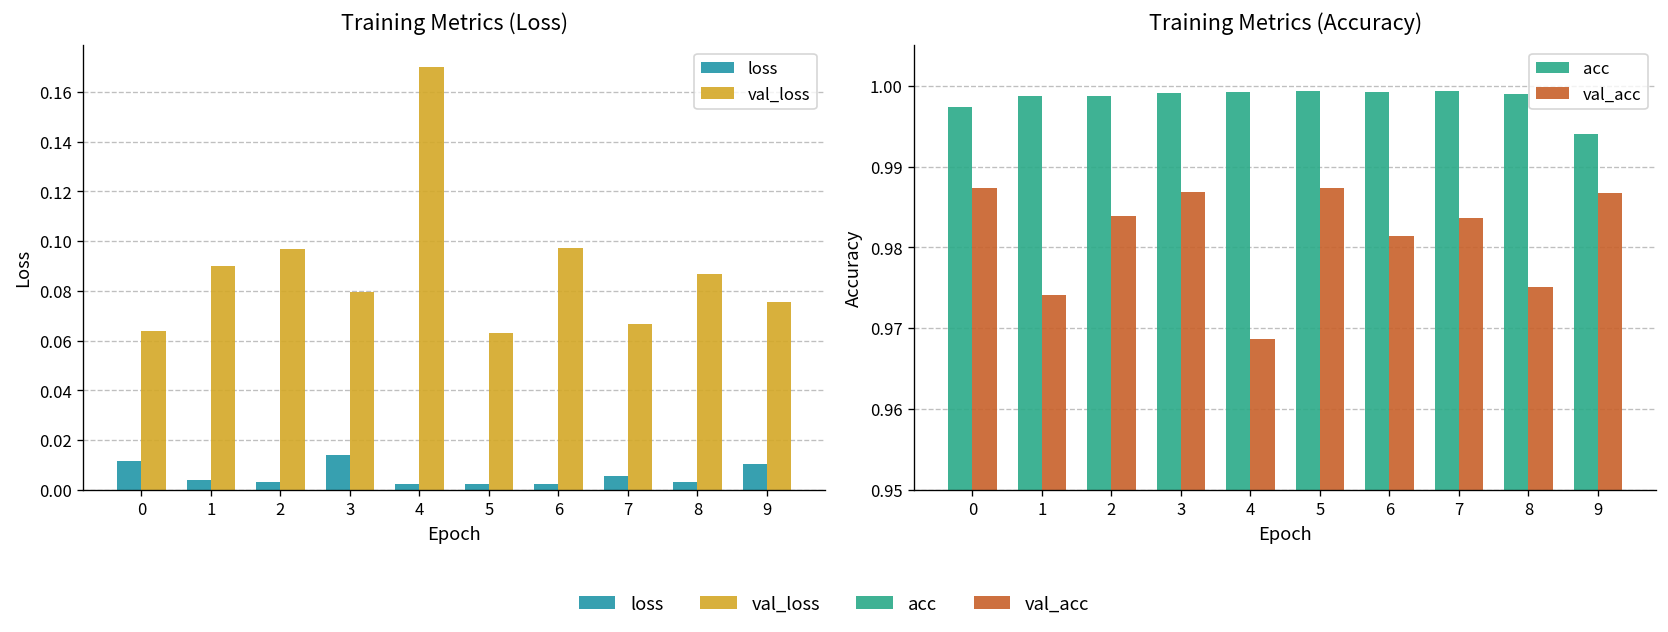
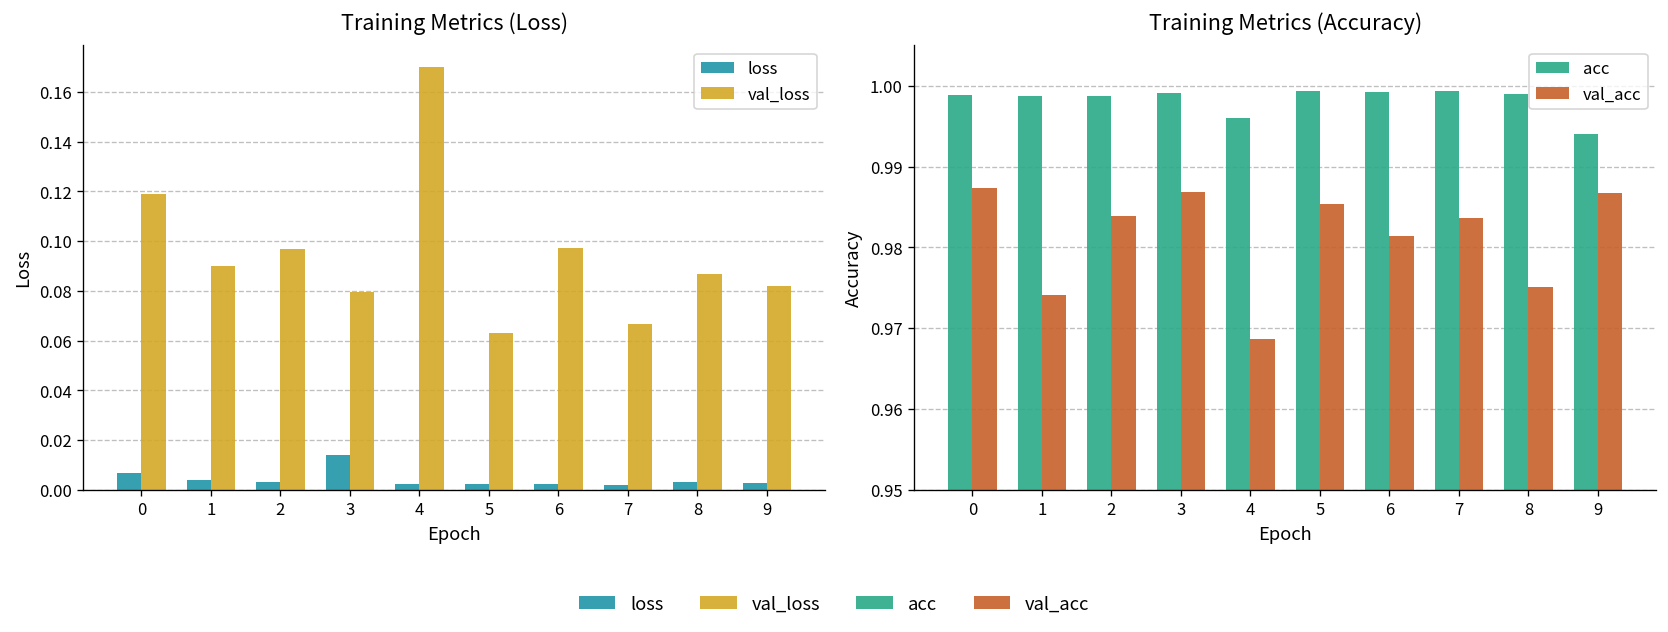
  {
    "Training Metrics (Loss)": {
      "loss": {
-       "0": 0.011,
+       "0": 0.007,
        "1": 0.004,
        "2": 0.003,
        "3": 0.014,
        "4": 0.002,
        "5": 0.002,
        "6": 0.002,
-       "7": 0.006,
+       "7": 0.002,
        "8": 0.003,
-       "9": 0.010
+       "9": 0.003
      },
      "val_loss": {
-       "0": 0.064,
+       "0": 0.119,
        "1": 0.090,
        "2": 0.097,
        "3": 0.080,
        "4": 0.170,
        "5": 0.063,
        "6": 0.097,
        "7": 0.067,
        "8": 0.087,
-       "9": 0.075
+       "9": 0.082
      }
    },
    "Training Metrics (Accuracy)": {
      "acc": {
-       "0": 0.997,
+       "0": 0.999,
        "1": 0.999,
        "2": 0.999,
        "3": 0.999,
-       "4": 0.999,
+       "4": 0.996,
        "5": 0.999,
        "6": 0.999,
        "7": 0.999,
        "8": 0.999,
        "9": 0.994
      },
      "val_acc": {
        "0": 0.987,
        "1": 0.974,
        "2": 0.984,
        "3": 0.987,
        "4": 0.969,
-       "5": 0.987,
+       "5": 0.985,
        "6": 0.981,
        "7": 0.984,
        "8": 0.975,
        "9": 0.987
      }
    }
  }
